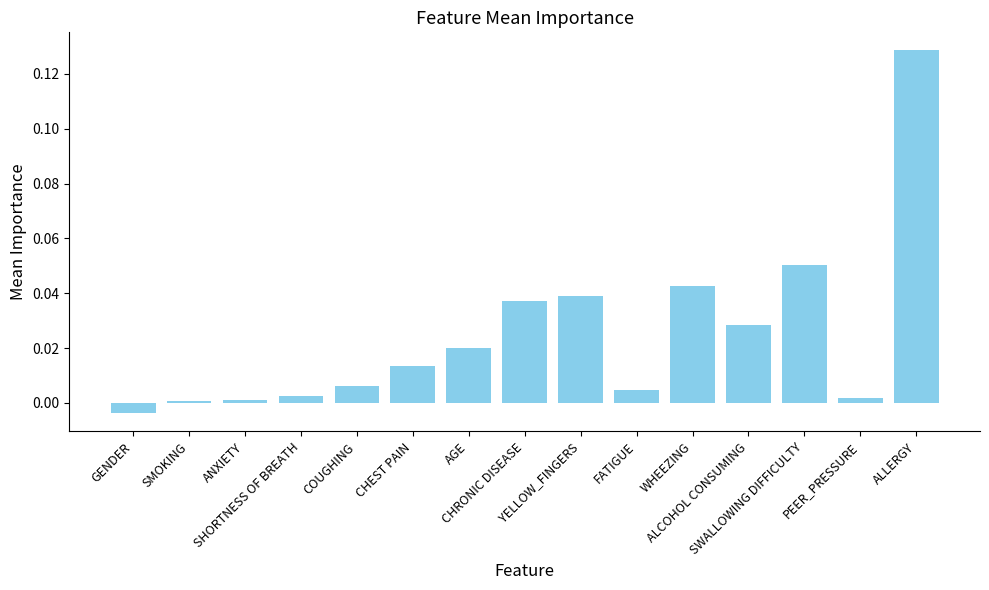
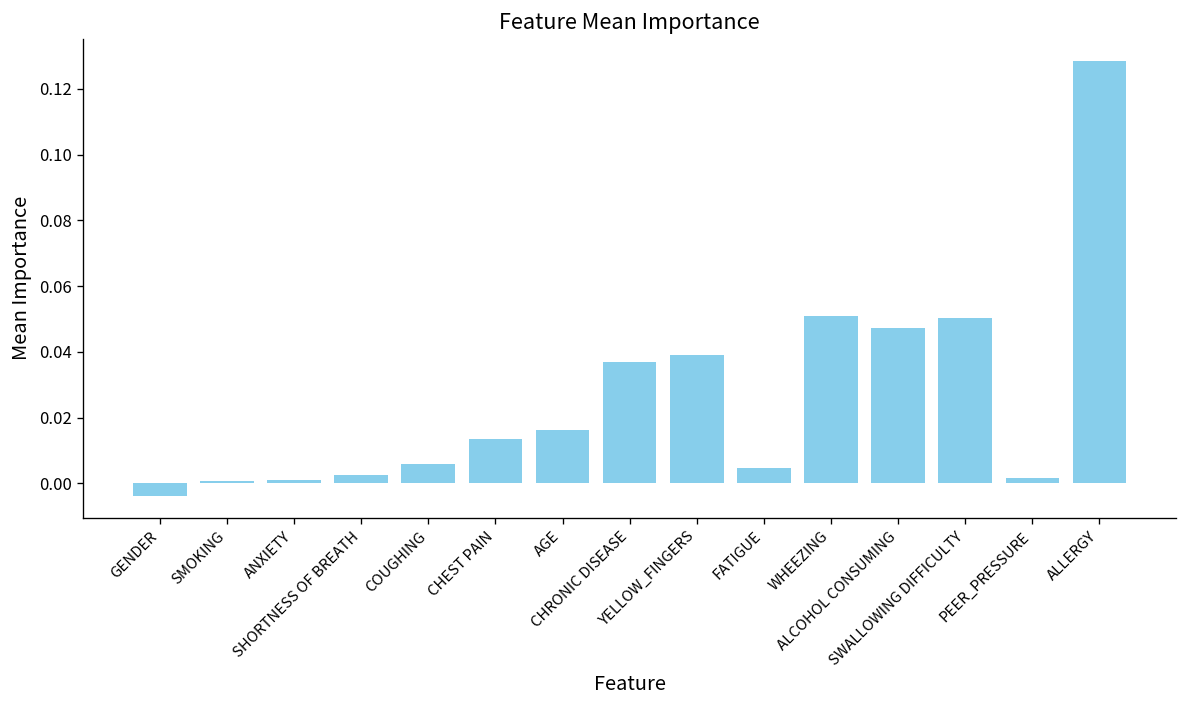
  {
    "GENDER": -0.004,
    "ANXIETY": 0.001,
    "SHORTNESS OF BREATH": 0.003,
    "COUGHING": 0.006,
    "CHEST PAIN": 0.013,
-   "AGE": 0.020,
+   "AGE": 0.016,
    "CHRONIC DISEASE": 0.037,
    "YELLOW_FINGERS": 0.039,
    "FATIGUE": 0.005,
-   "WHEEZING": 0.043,
-   "ALCOHOL CONSUMING": 0.028,
+   "WHEEZING": 0.051,
+   "ALCOHOL CONSUMING": 0.047,
    "SWALLOWING DIFFICULTY": 0.050,
    "PEER_PRESSURE": 0.002,
    "ALLERGY": 0.129
  }
